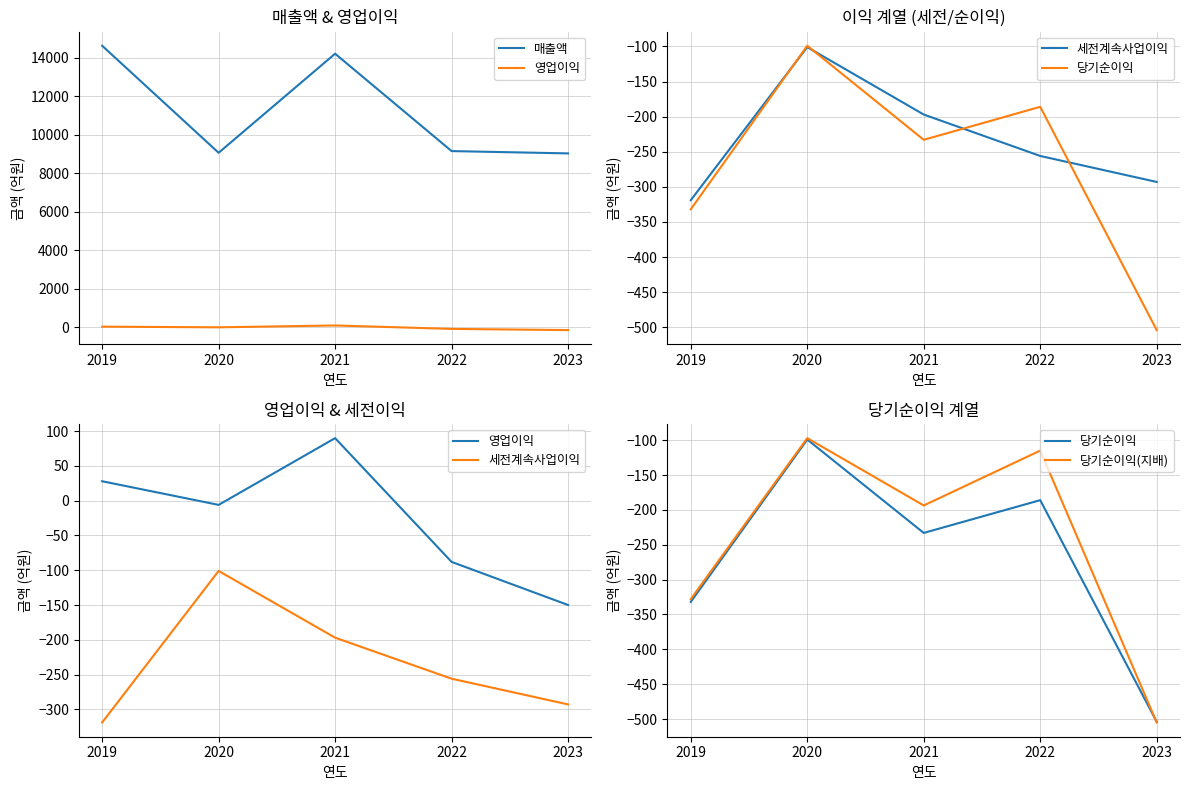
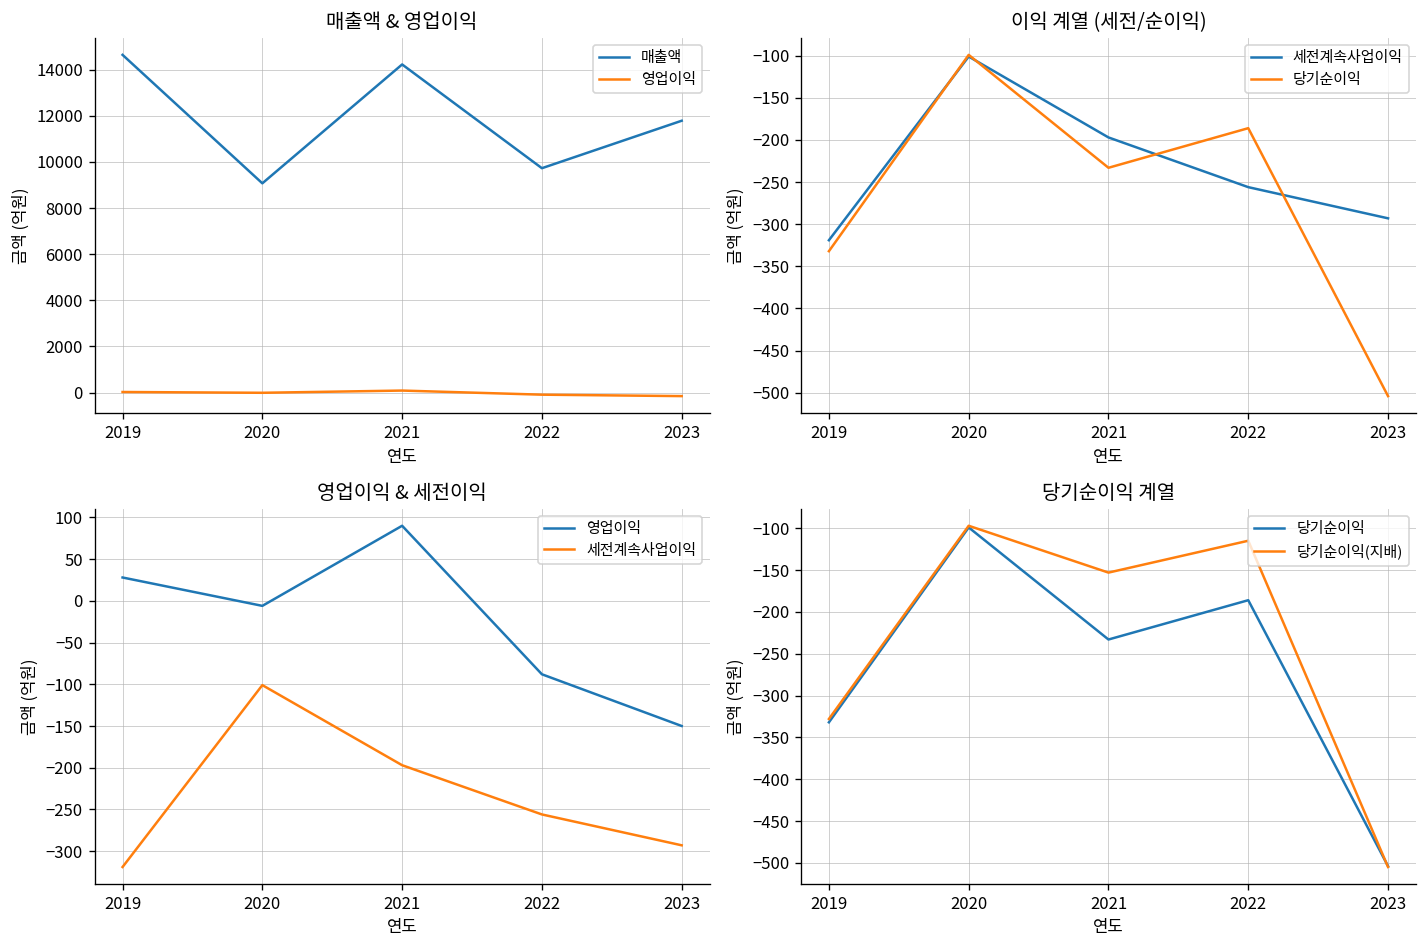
  {
    "매출액 & 영업이익": {
      "매출액": {
        "2019": 14600,
        "2020": 9100,
        "2021": 14200,
-       "2022": 9200,
-       "2023": 9000
+       "2022": 9700,
+       "2023": 11800
      }
    },
    "영업이익 & 세전이익": {
      "영업이익": {
        "2019": 30,
        "2020": -10,
        "2021": 90,
        "2022": -90,
        "2023": -150
      },
      "세전계속사업이익": {
        "2019": -320,
        "2020": -100,
        "2021": -200,
        "2022": -260,
        "2023": -290
      }
    },
    "당기순이익 계열": {
      "당기순이익": {
        "2019": -330,
        "2021": -230,
        "2022": -190
      },
      "당기순이익(지배)": {
        "2019": -330,
-       "2021": -190
+       "2021": -150
      }
    }
  }
